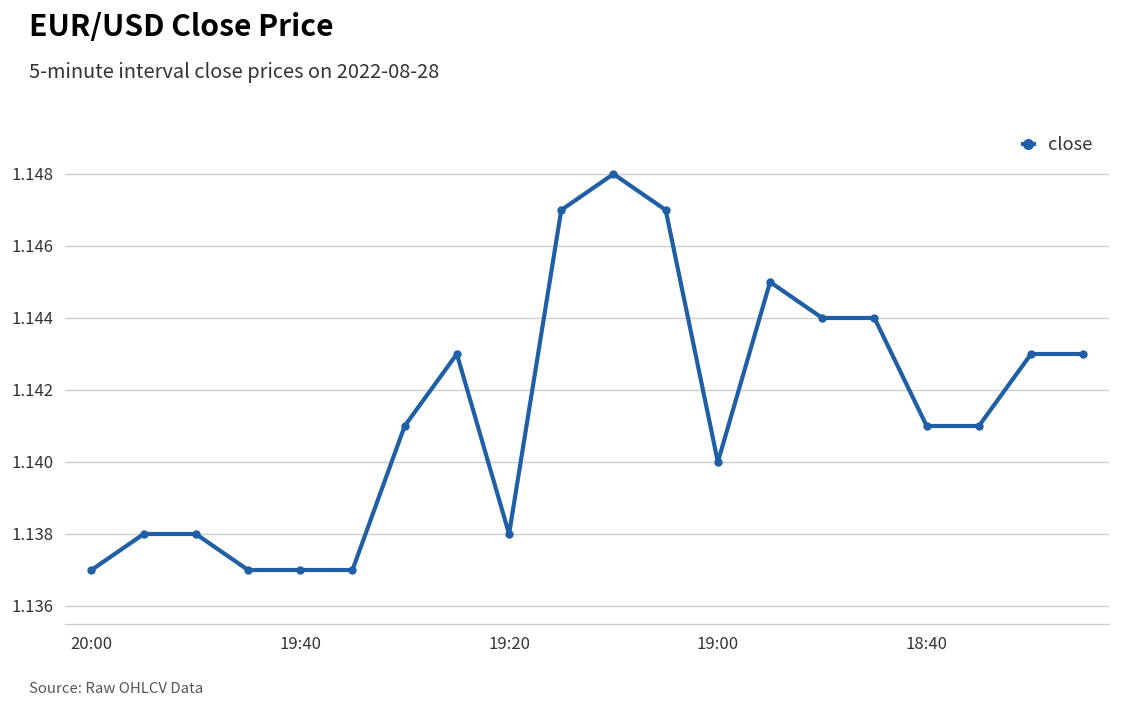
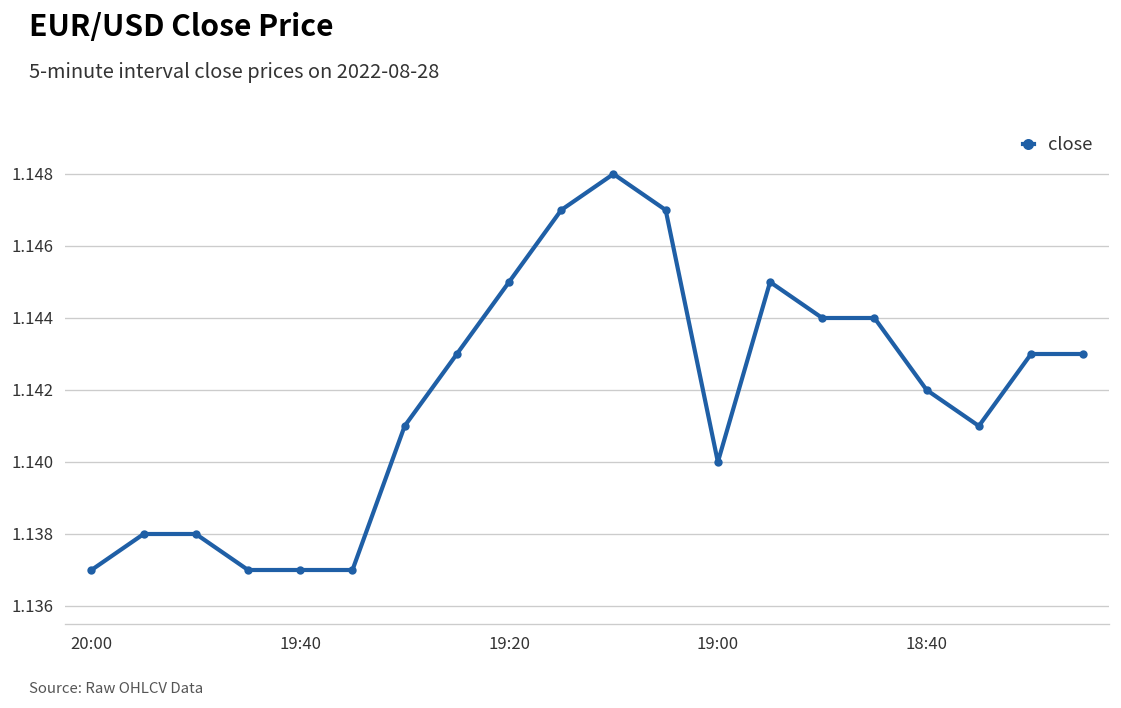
  {
    "20:00": 1.137,
    "19:40": 1.137,
-   "19:20": 1.138,
+   "19:20": 1.145,
    "19:00": 1.140,
-   "18:40": 1.141
+   "18:40": 1.142
  }
